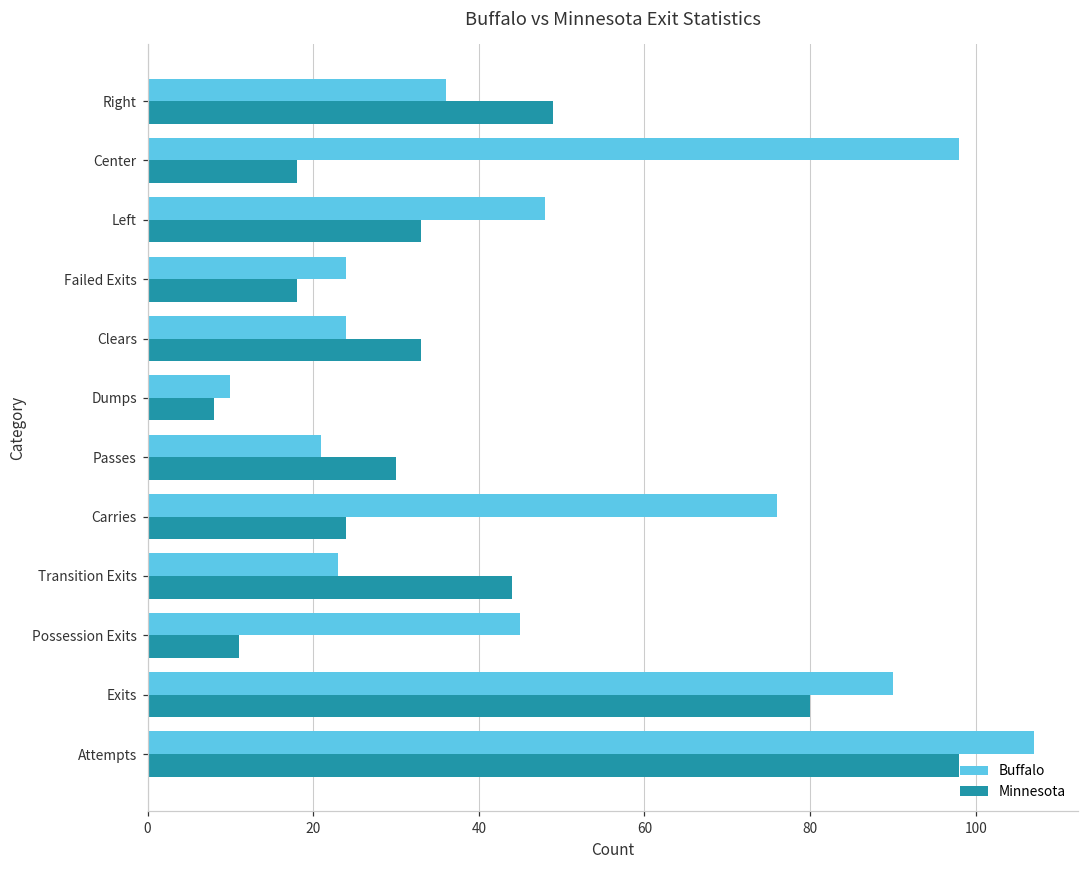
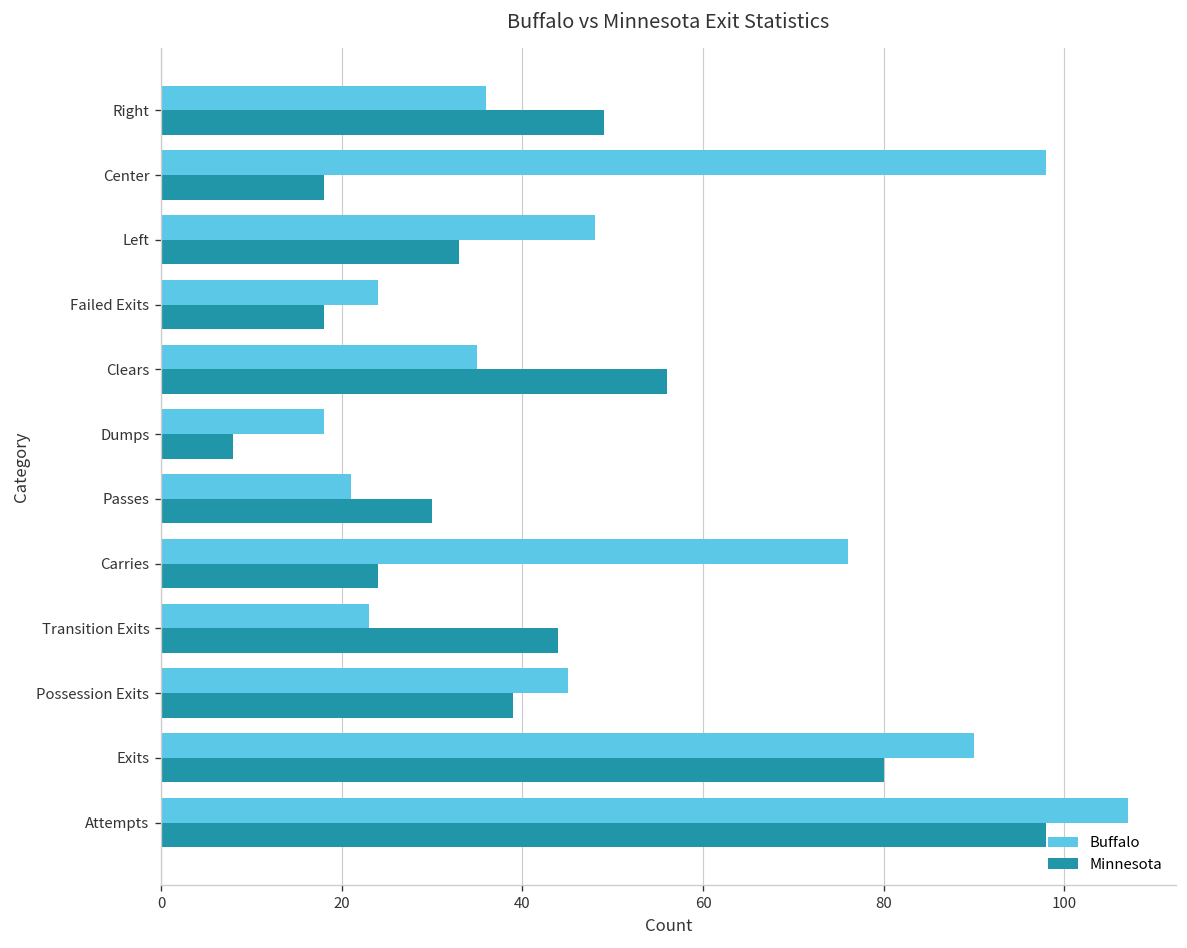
  {
    "Buffalo": {
      "Right": 36,
      "Center": 98,
      "Left": 48,
      "Failed Exits": 24,
-     "Clears": 24,
-     "Dumps": 10,
+     "Clears": 35,
+     "Dumps": 18,
      "Passes": 21,
      "Carries": 76,
      "Transition Exits": 23,
      "Possession Exits": 45,
      "Exits": 90,
      "Attempts": 107
    },
    "Minnesota": {
      "Right": 49,
      "Center": 18,
      "Left": 33,
      "Failed Exits": 18,
-     "Clears": 33,
+     "Clears": 56,
      "Dumps": 8,
      "Passes": 30,
      "Carries": 24,
      "Transition Exits": 44,
-     "Possession Exits": 11,
+     "Possession Exits": 39,
      "Exits": 80,
      "Attempts": 98
    }
  }
